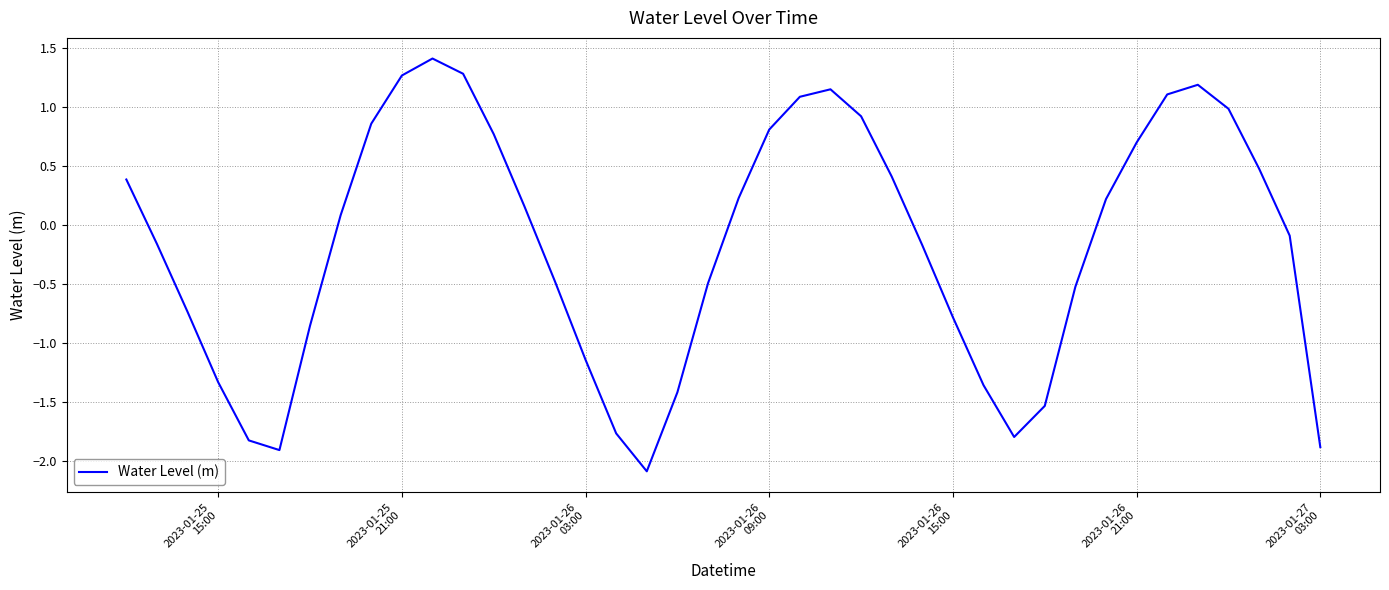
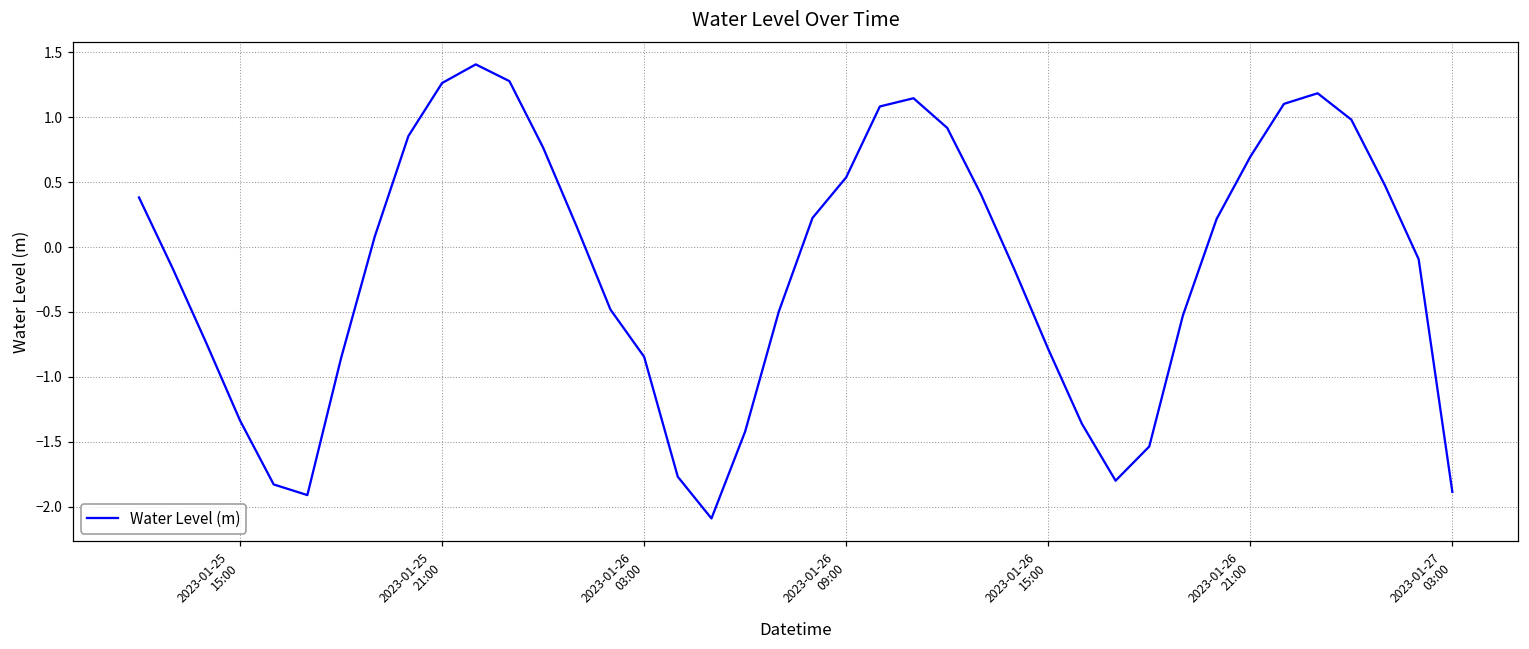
  {
    "2023-01-25 15:00": -1.34,
    "2023-01-25 21:00": 1.26,
-   "2023-01-26 03:00": -1.15,
-   "2023-01-26 09:00": 0.81,
+   "2023-01-26 03:00": -0.85,
+   "2023-01-26 09:00": 0.54,
    "2023-01-26 15:00": -0.79,
    "2023-01-26 21:00": 0.70,
    "2023-01-27 03:00": -1.89
  }
